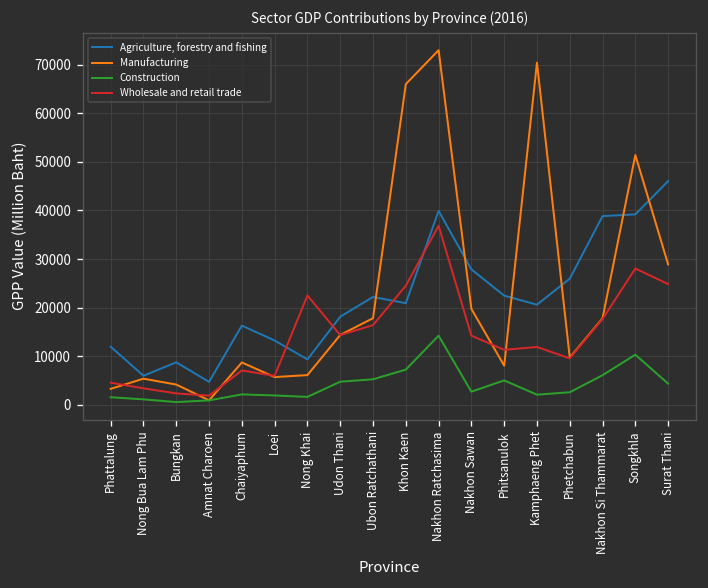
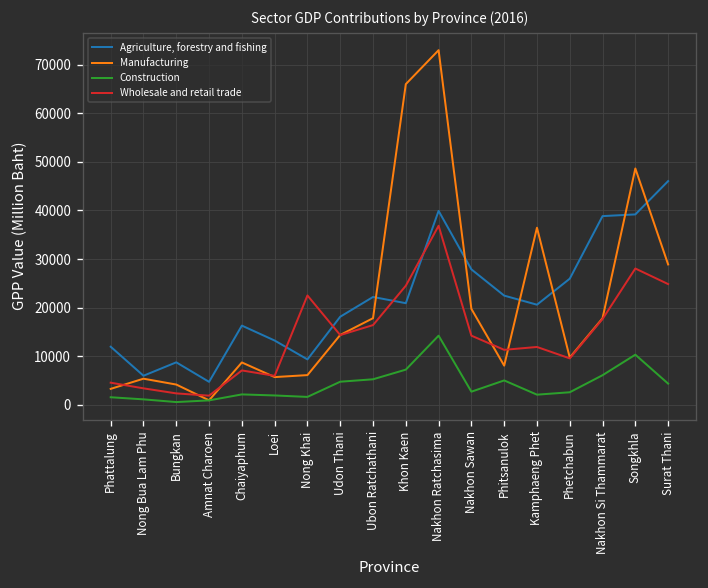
  {
    "Agriculture, forestry and fishing": {
      "Phattalung": 12000,
      "Bungkan": 9000,
      "Amnat Charoen": 5000,
      "Chaiyaphum": 16000,
      "Loei": 13000,
      "Nong Khai": 9000,
      "Udon Thani": 18000,
      "Ubon Ratchathani": 22000,
      "Khon Kaen": 21000,
      "Nakhon Ratchasima": 40000,
      "Nakhon Sawan": 28000,
      "Phitsanulok": 22000,
      "Kamphaeng Phet": 21000,
      "Phetchabun": 26000,
      "Nakhon Si Thammarat": 39000,
      "Songkhla": 39000,
      "Surat Thani": 46000
    },
    "Manufacturing": {
      "Phattalung": 3000,
      "Bungkan": 4000,
      "Chaiyaphum": 9000,
      "Nong Khai": 6000,
      "Ubon Ratchathani": 18000,
      "Khon Kaen": 66000,
      "Nakhon Ratchasima": 73000,
      "Nakhon Sawan": 20000,
      "Phitsanulok": 8000,
-     "Kamphaeng Phet": 70000,
-     "Songkhla": 51000,
+     "Kamphaeng Phet": 36000,
+     "Songkhla": 49000,
      "Surat Thani": 29000
    },
    "Construction": {
      "Phattalung": 2000,
      "Nong Bua Lam Phu": 1000,
      "Bungkan": 1000,
      "Chaiyaphum": 2000,
      "Loei": 2000,
      "Nong Khai": 2000,
      "Udon Thani": 5000,
      "Ubon Ratchathani": 5000,
      "Khon Kaen": 7000,
      "Nakhon Ratchasima": 14000,
      "Nakhon Sawan": 3000,
      "Phitsanulok": 5000,
      "Kamphaeng Phet": 2000,
      "Phetchabun": 3000,
      "Nakhon Si Thammarat": 6000,
      "Songkhla": 10000,
      "Surat Thani": 4000
    },
    "Wholesale and retail trade": {
      "Phattalung": 5000,
      "Nong Bua Lam Phu": 3000,
      "Bungkan": 2000,
      "Amnat Charoen": 2000,
      "Chaiyaphum": 7000,
      "Nong Khai": 23000,
      "Ubon Ratchathani": 16000,
      "Khon Kaen": 25000,
      "Nakhon Ratchasima": 37000,
      "Nakhon Sawan": 14000,
      "Phitsanulok": 11000,
      "Kamphaeng Phet": 12000,
      "Songkhla": 28000,
      "Surat Thani": 25000
    }
  }
